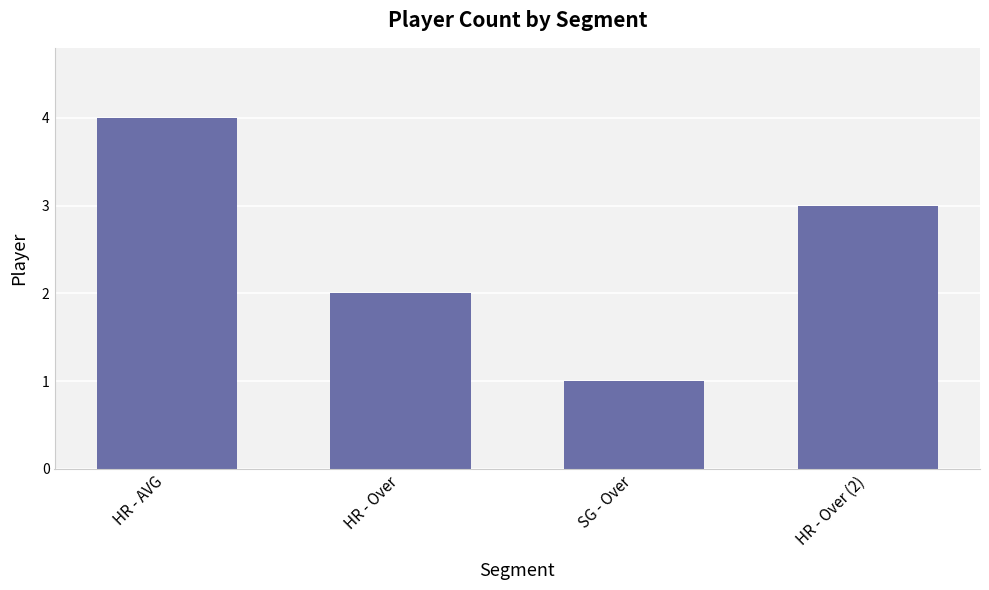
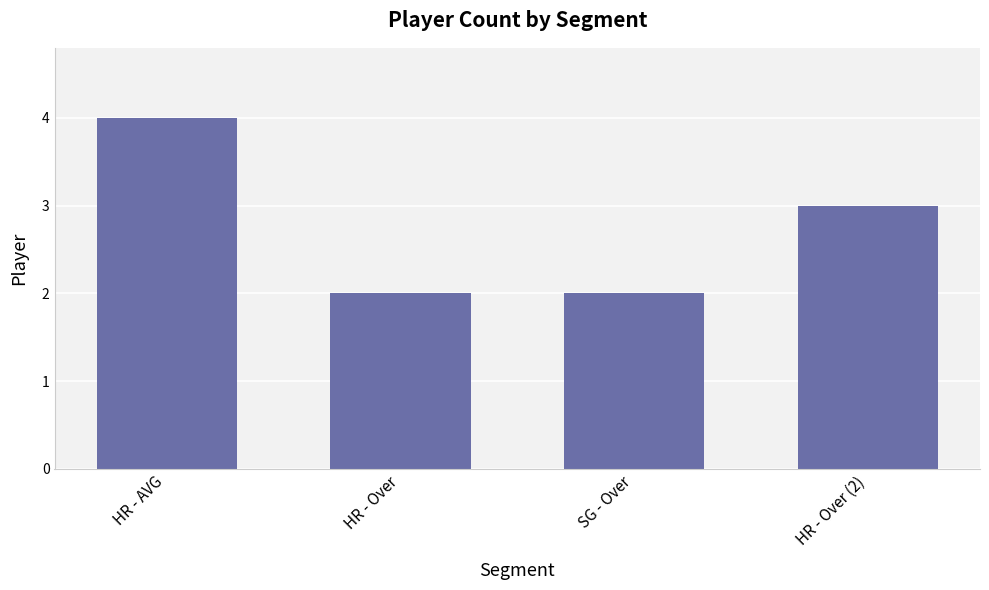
  {
    "HR - AVG": 4,
    "HR - Over": 2,
-   "SG - Over": 1,
+   "SG - Over": 2,
    "HR - Over (2)": 3
  }
